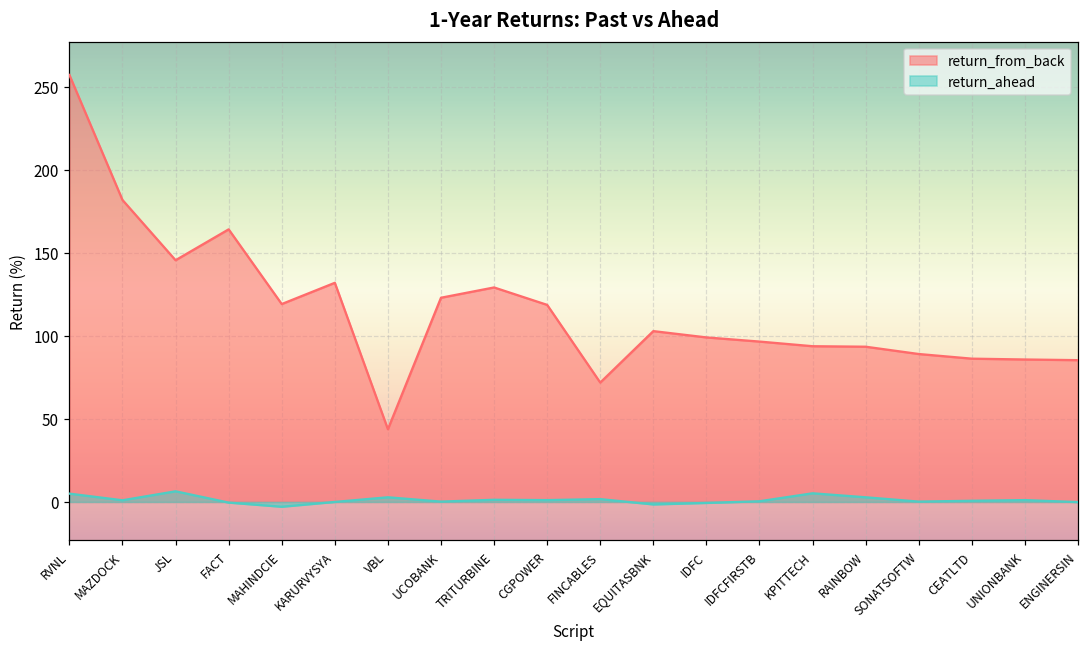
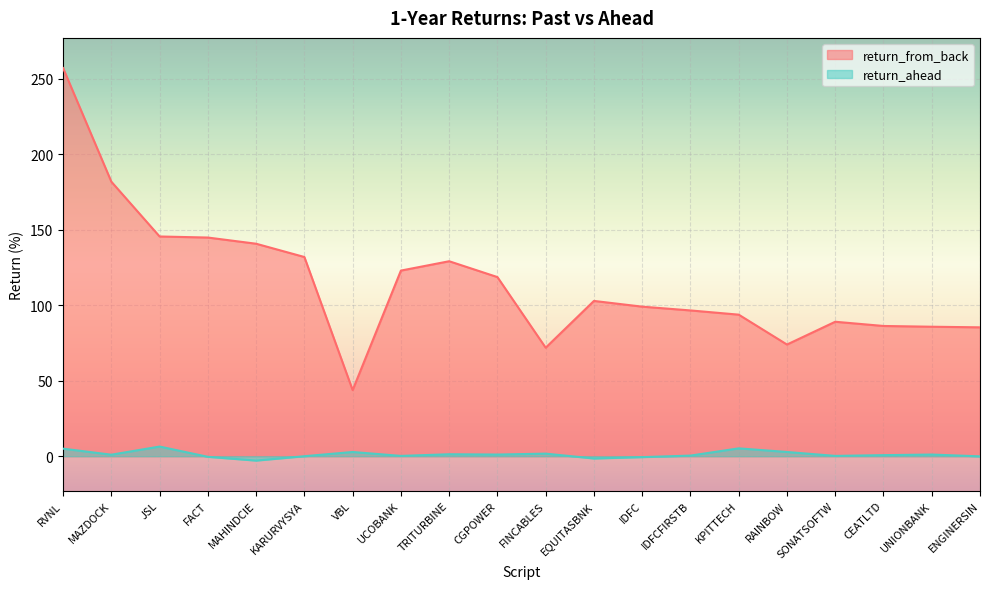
  {
    "return_from_back": {
      "RVNL": 257,
      "MAZDOCK": 182,
      "JSL": 146,
-     "FACT": 164,
-     "MAHINDCIE": 119,
+     "FACT": 145,
+     "MAHINDCIE": 141,
      "KARURVYSYA": 132,
      "VBL": 44,
      "UCOBANK": 123,
      "TRITURBINE": 129,
      "CGPOWER": 119,
      "FINCABLES": 72,
      "EQUITASBNK": 103,
      "IDFC": 99,
      "IDFCFIRSTB": 97,
      "KPITTECH": 94,
-     "RAINBOW": 94,
+     "RAINBOW": 74,
      "SONATSOFTW": 89,
      "CEATLTD": 86,
      "UNIONBANK": 86,
      "ENGINERSIN": 85
    }
  }
